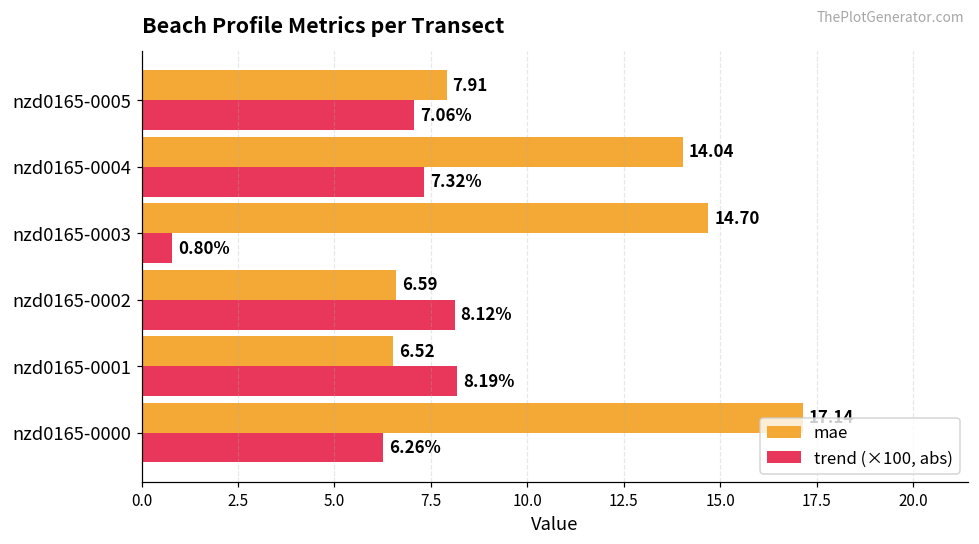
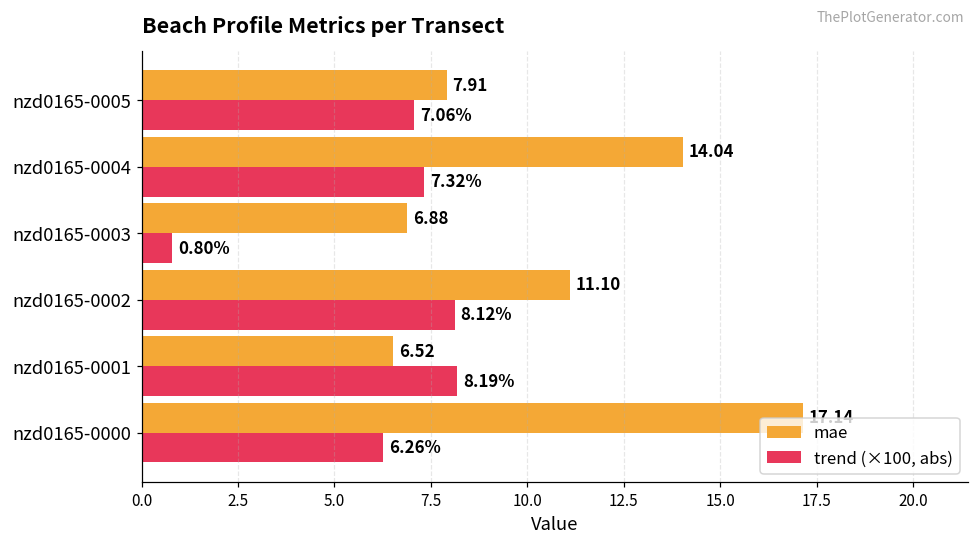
  {
    "mae": {
      "nzd0165-0005": "7.91",
      "nzd0165-0004": "14.04",
-     "nzd0165-0003": "14.70",
-     "nzd0165-0002": "6.59",
+     "nzd0165-0003": "6.88",
+     "nzd0165-0002": "11.10",
      "nzd0165-0001": "6.52"
    },
    "trend (×100, abs)": {
      "nzd0165-0005": "7.06%",
      "nzd0165-0004": "7.32%",
      "nzd0165-0003": "0.80%",
      "nzd0165-0002": "8.12%",
      "nzd0165-0001": "8.19%",
      "nzd0165-0000": "6.26%"
    }
  }
